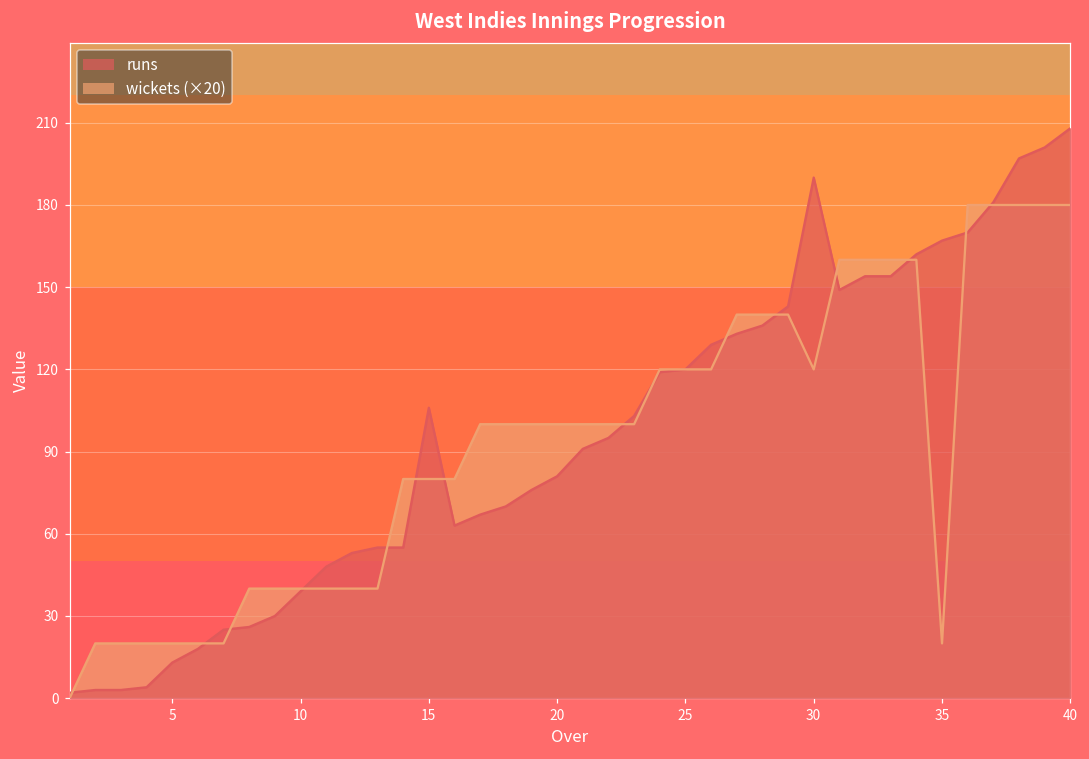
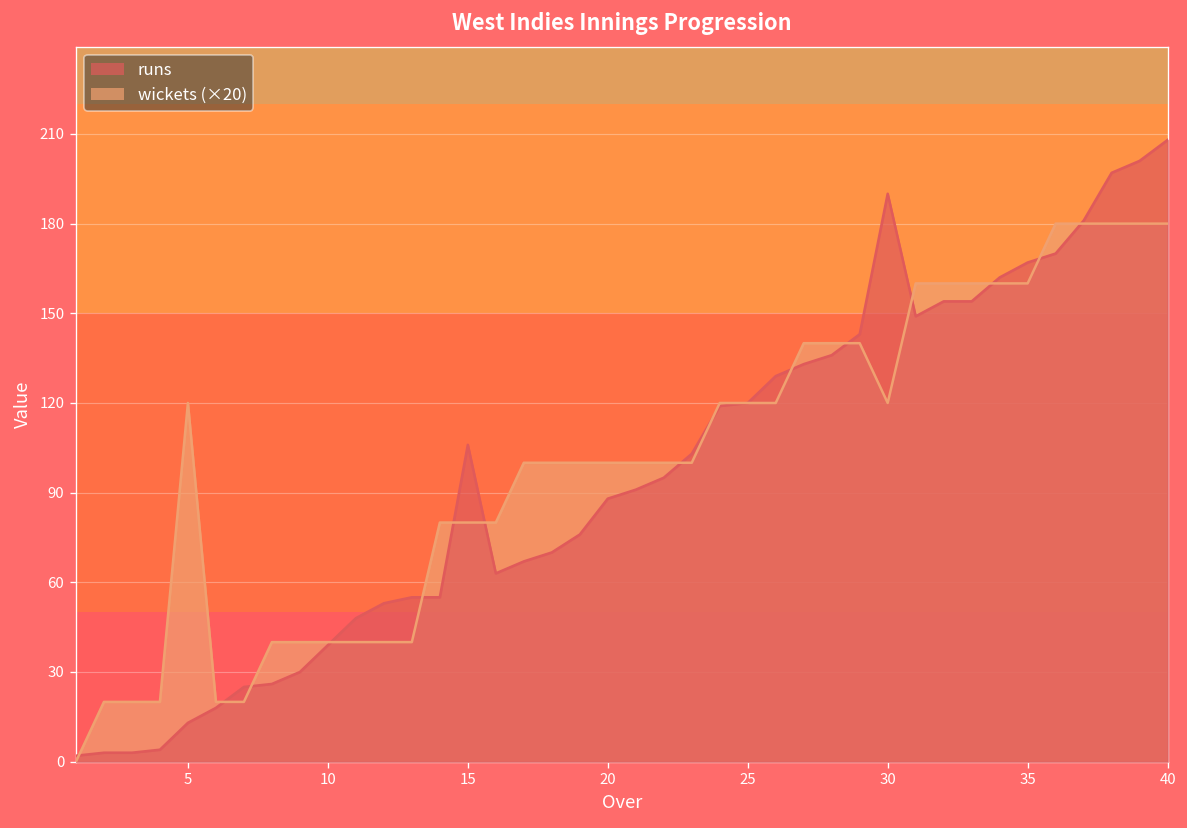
  {
    "runs": {
      "5": 13,
      "15": 106,
-     "20": 81,
+     "20": 88,
      "30": 190,
      "35": 167,
      "40": 208
    },
    "wickets (×20)": {
-     "5": 20,
+     "5": 120,
      "15": 80,
      "20": 100,
      "30": 120,
-     "35": 20,
+     "35": 160,
      "40": 180
    }
  }
